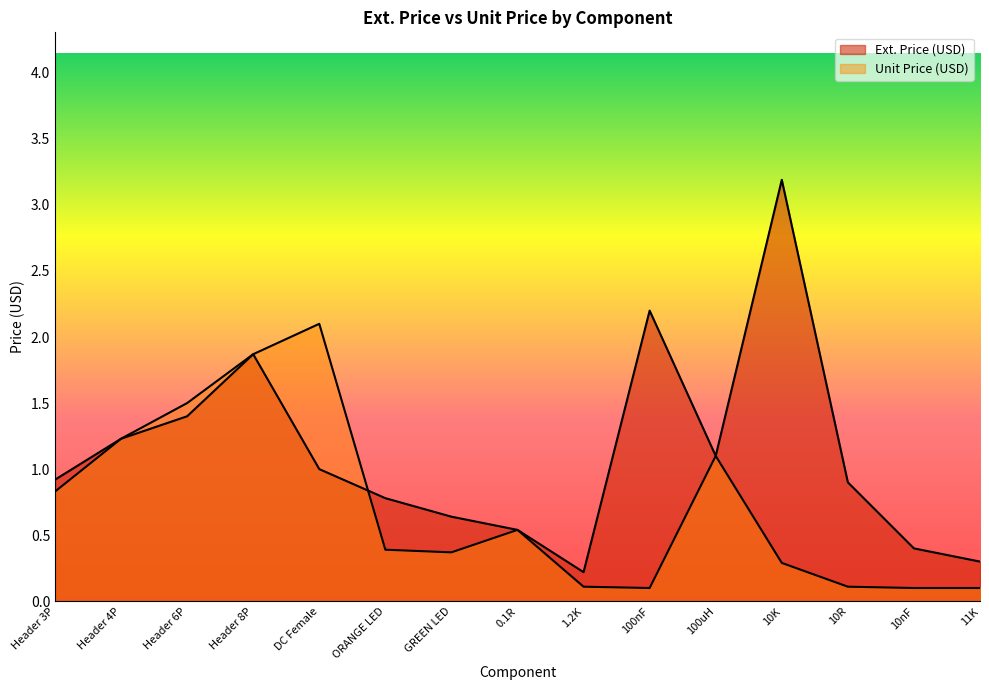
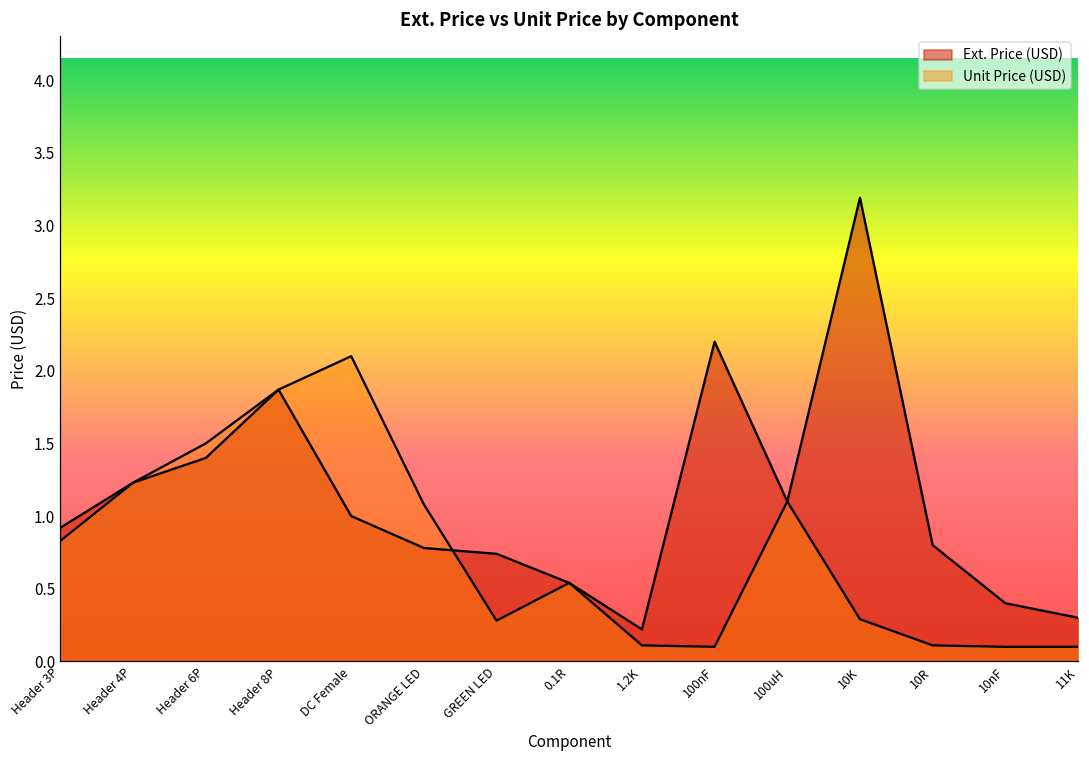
  {
    "Ext. Price (USD)": {
      "Header 3P": 0.92,
      "Header 6P": 1.40,
      "DC Female": 1.00,
      "ORANGE LED": 0.78,
-     "GREEN LED": 0.64,
+     "GREEN LED": 0.74,
      "1.2K": 0.22,
      "100nF": 2.20,
      "10K": 3.19,
-     "10R": 0.9,
+     "10R": 0.8,
      "10nF": 0.40,
      "11K": 0.30
    },
    "Unit Price (USD)": {
      "Header 3P": 0.83,
      "Header 6P": 1.50,
      "DC Female": 2.10,
-     "ORANGE LED": 0.39,
-     "GREEN LED": 0.37,
+     "ORANGE LED": 1.08,
+     "GREEN LED": 0.28,
      "1.2K": 0.11,
      "100nF": 0.10,
      "10K": 0.29,
      "10R": 0.11,
      "10nF": 0.10,
      "11K": 0.10
    }
  }
